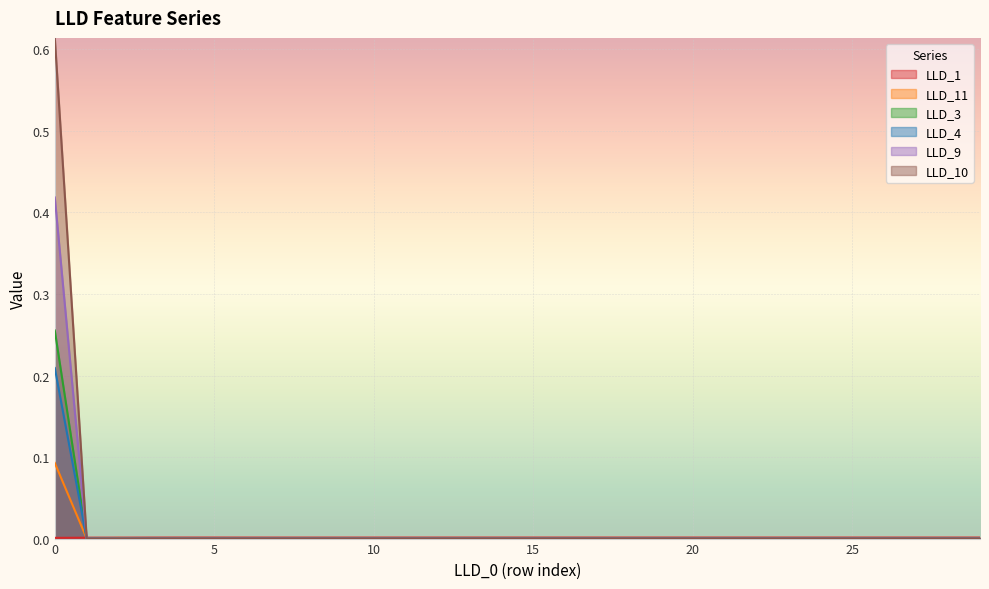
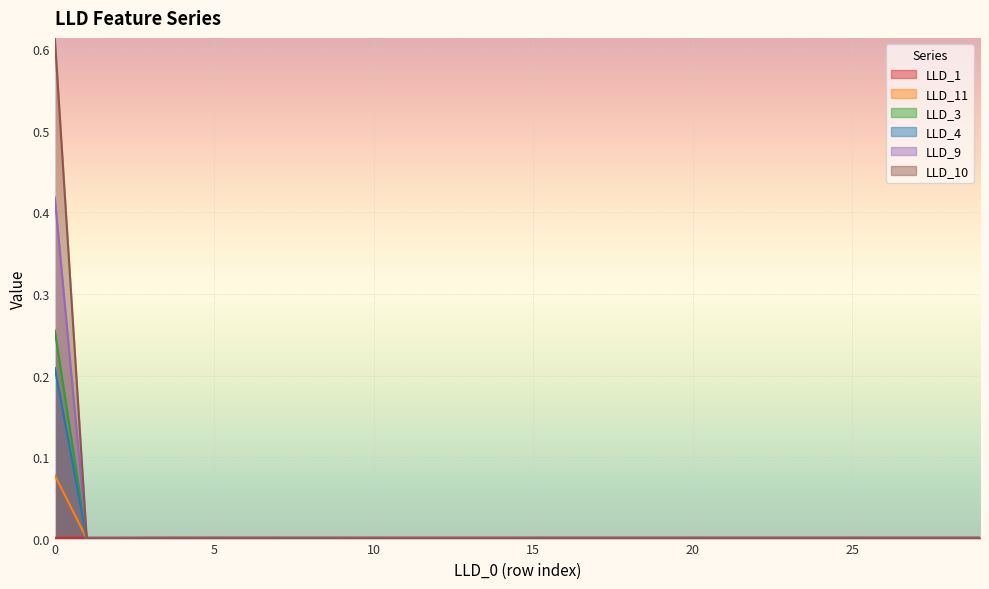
  {
    "LLD_1": {
      "0": 0.00
    },
    "LLD_11": {
-     "0": 0.09
+     "0": 0.08
    },
    "LLD_3": {
      "0": 0.26
    },
    "LLD_4": {
      "0": 0.21
    },
    "LLD_9": {
      "0": 0.42
    },
    "LLD_10": {
      "0": 0.61
    }
  }
